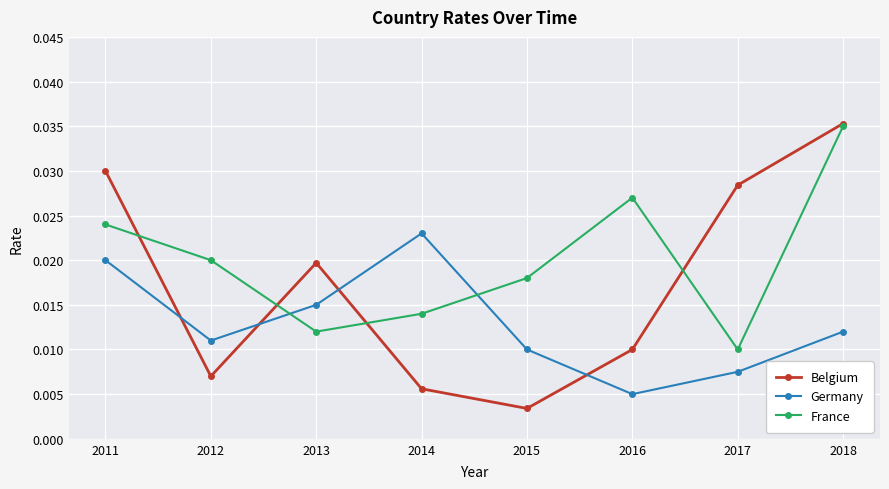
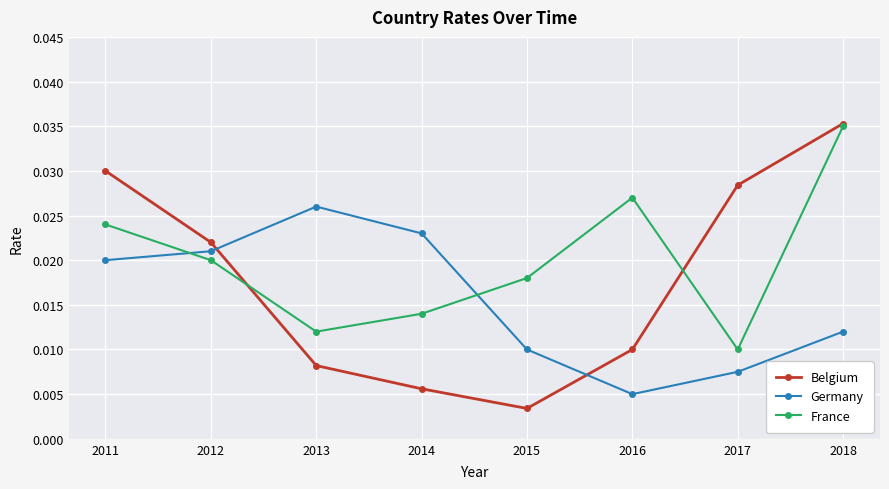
  {
    "Belgium": {
      "2011": 0.030,
-     "2012": 0.007,
-     "2013": 0.020,
+     "2012": 0.022,
+     "2013": 0.008,
      "2014": 0.006,
      "2015": 0.003,
      "2016": 0.010,
      "2017": 0.028,
      "2018": 0.035
    },
    "Germany": {
      "2011": 0.020,
-     "2012": 0.011,
-     "2013": 0.015,
+     "2012": 0.021,
+     "2013": 0.026,
      "2014": 0.023,
      "2015": 0.010,
      "2016": 0.005,
      "2017": 0.008,
      "2018": 0.012
    },
    "France": {
      "2011": 0.024,
      "2012": 0.020,
      "2013": 0.012,
      "2014": 0.014,
      "2015": 0.018,
      "2016": 0.027,
      "2017": 0.010,
      "2018": 0.035
    }
  }
